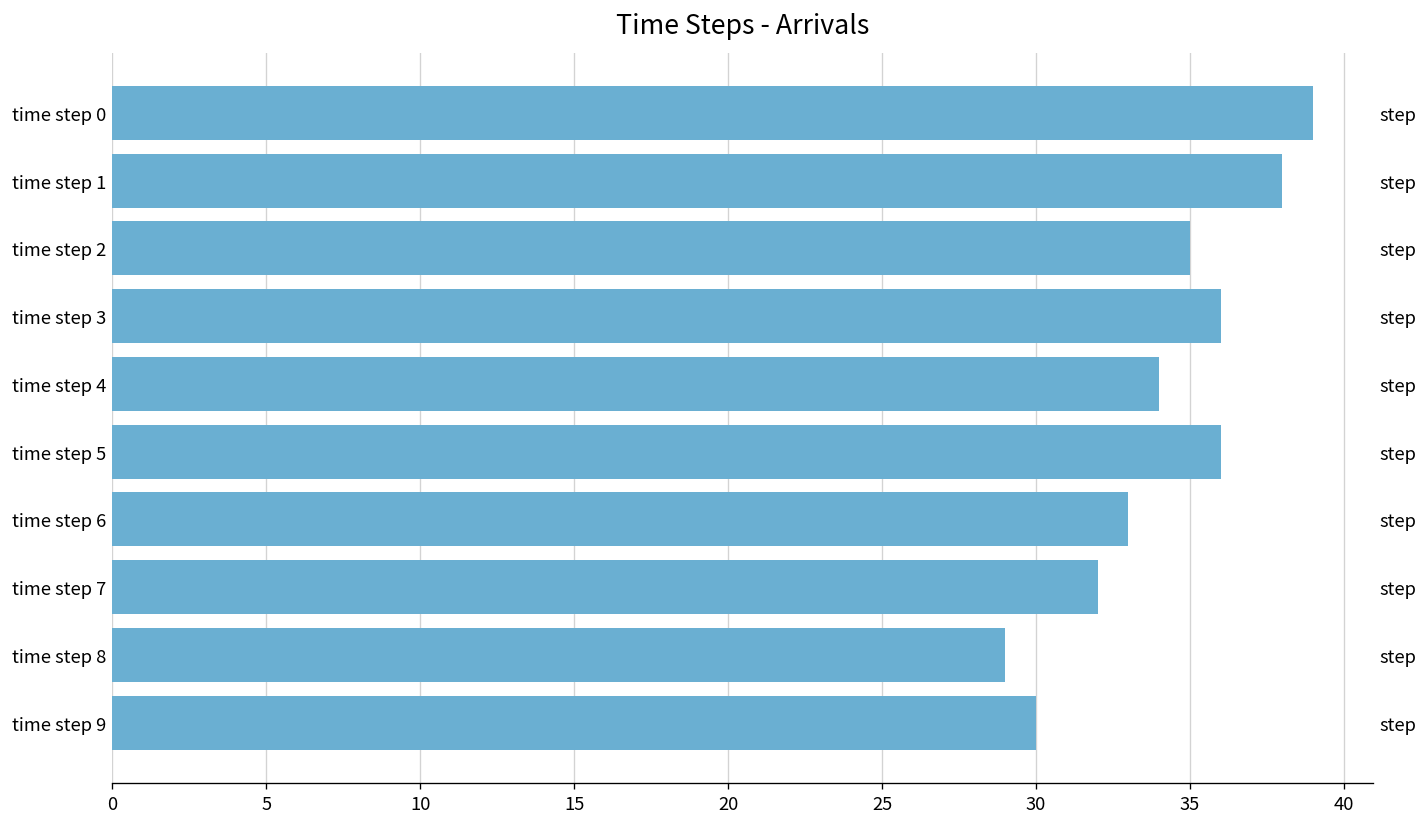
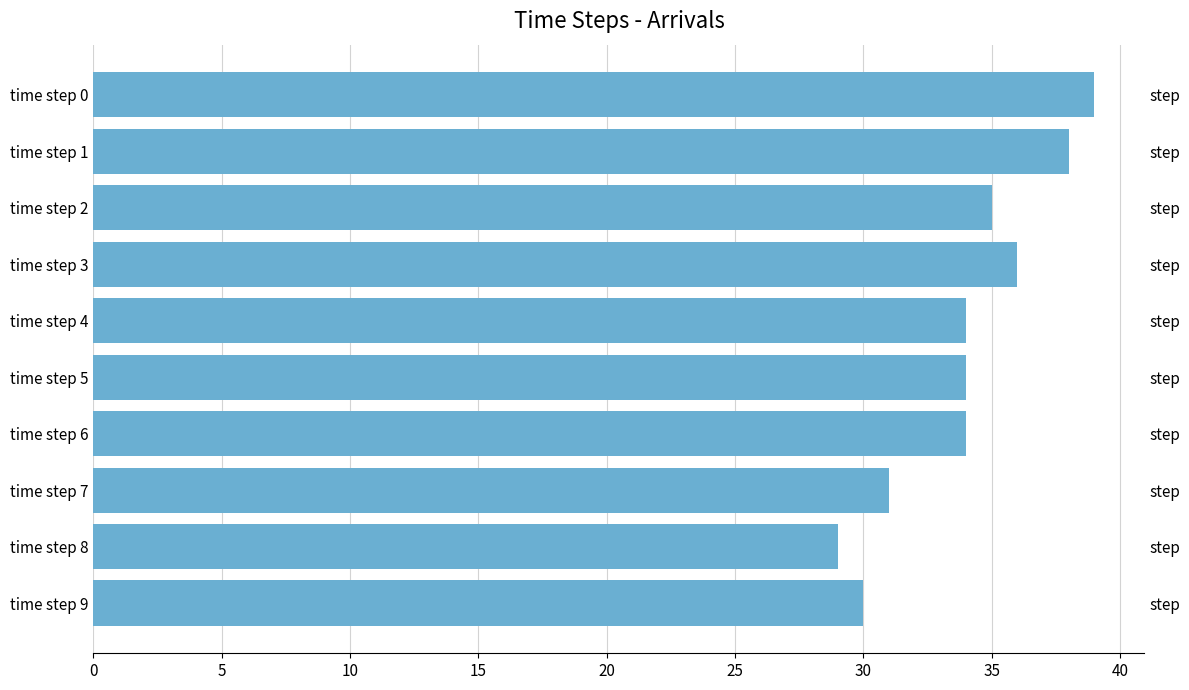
  {
    "time step 0": 39,
    "time step 1": 38,
    "time step 2": 35,
    "time step 3": 36,
    "time step 4": 34,
-   "time step 5": 36,
-   "time step 6": 33,
-   "time step 7": 32,
+   "time step 5": 34,
+   "time step 6": 34,
+   "time step 7": 31,
    "time step 8": 29,
    "time step 9": 30
  }
